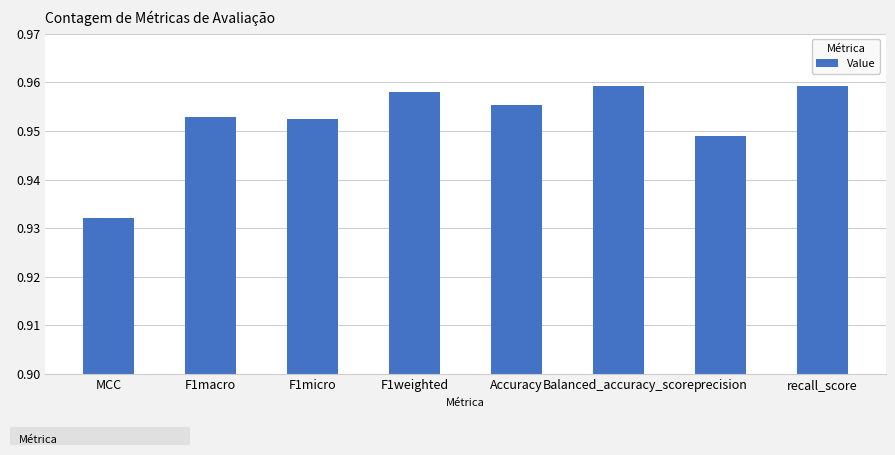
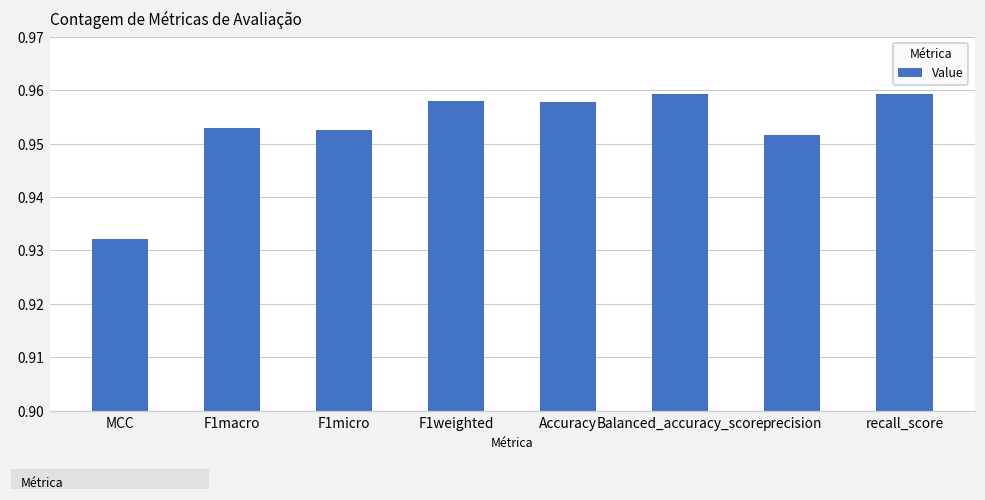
  {
    "MCC": 0.932,
    "F1macro": 0.953,
    "F1micro": 0.952,
    "F1weighted": 0.958,
-   "Accuracy": 0.955,
+   "Accuracy": 0.958,
    "Balanced_accuracy_score": 0.959,
-   "precision": 0.949,
+   "precision": 0.952,
    "recall_score": 0.959
  }
